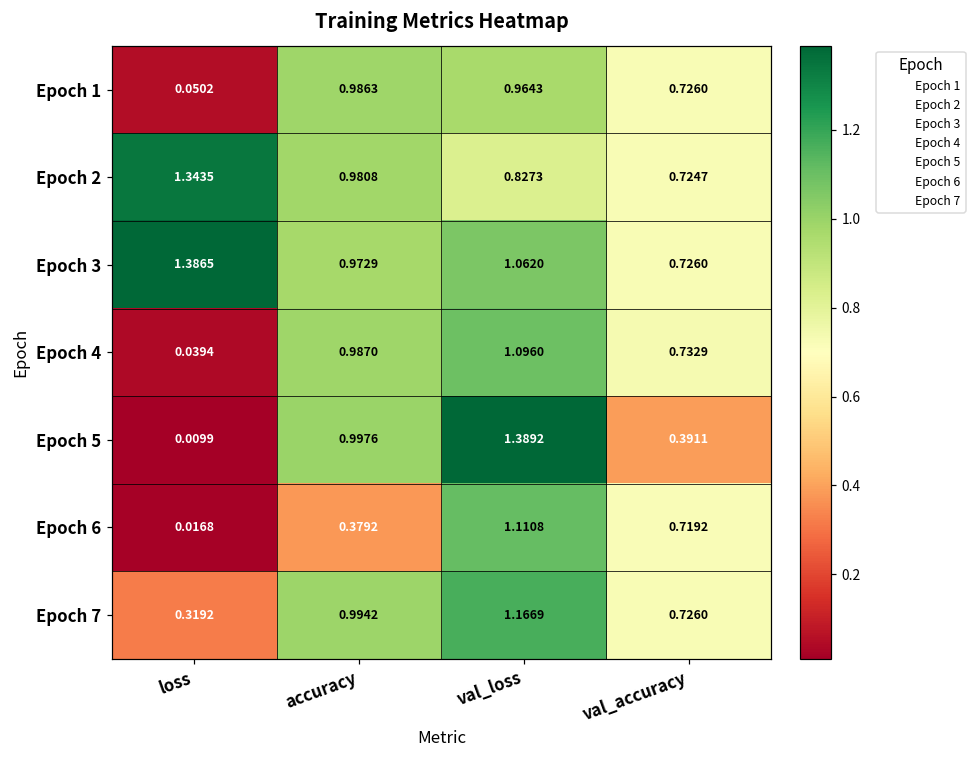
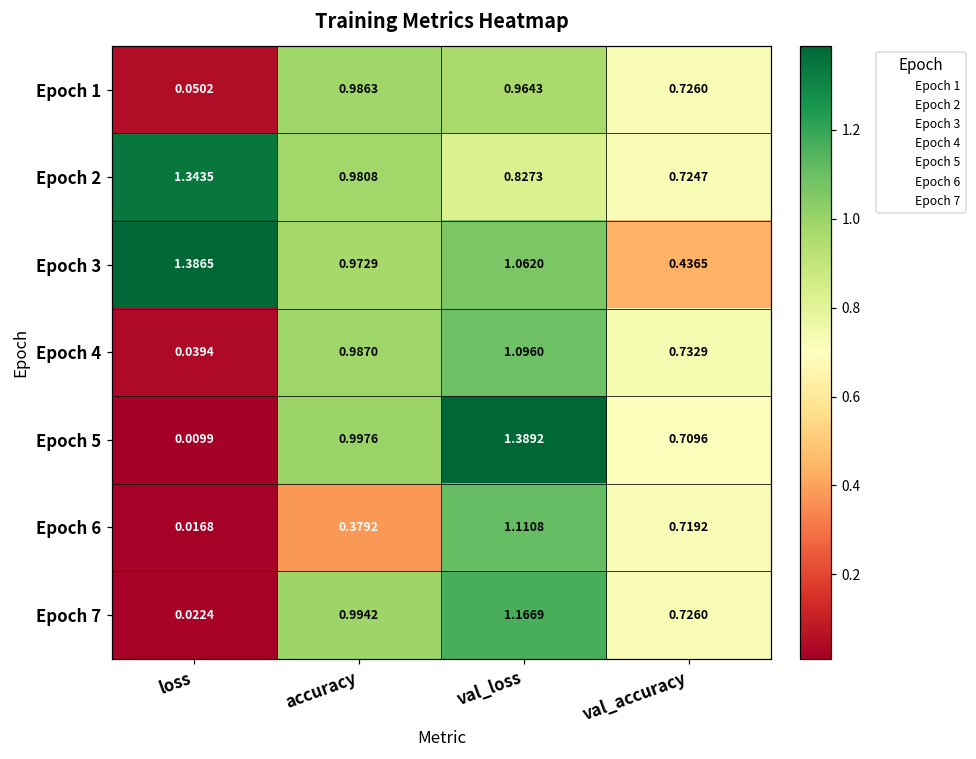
  {
    "Epoch 1": {
      "loss": 0.0502,
      "accuracy": 0.9863,
      "val_loss": 0.9643,
      "val_accuracy": 0.7260
    },
    "Epoch 2": {
      "loss": 1.3435,
      "accuracy": 0.9808,
      "val_loss": 0.8273,
      "val_accuracy": 0.7247
    },
    "Epoch 3": {
      "loss": 1.3865,
      "accuracy": 0.9729,
      "val_loss": 1.0620,
-     "val_accuracy": 0.7260
+     "val_accuracy": 0.4365
    },
    "Epoch 4": {
      "loss": 0.0394,
      "accuracy": 0.9870,
      "val_loss": 1.0960,
      "val_accuracy": 0.7329
    },
    "Epoch 5": {
      "loss": 0.0099,
      "accuracy": 0.9976,
      "val_loss": 1.3892,
-     "val_accuracy": 0.3911
+     "val_accuracy": 0.7096
    },
    "Epoch 6": {
      "loss": 0.0168,
      "accuracy": 0.3792,
      "val_loss": 1.1108,
      "val_accuracy": 0.7192
    },
    "Epoch 7": {
-     "loss": 0.3192,
+     "loss": 0.0224,
      "accuracy": 0.9942,
      "val_loss": 1.1669,
      "val_accuracy": 0.7260
    }
  }
